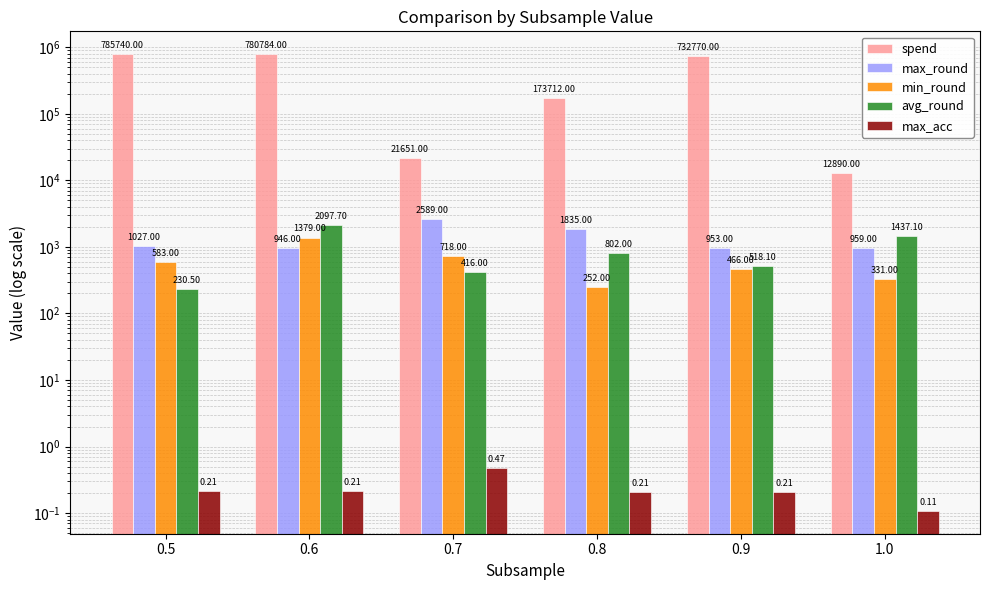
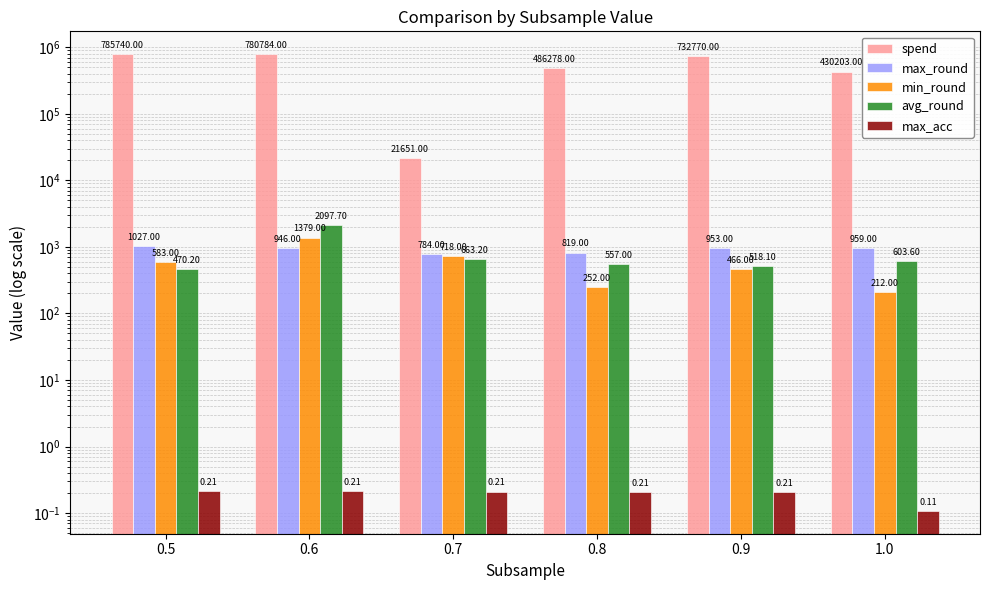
  {
    "spend": {
      "0.5": 785740.00,
      "0.6": 780784.00,
      "0.7": 21651.00,
-     "0.8": 173712.00,
+     "0.8": 486278.00,
      "0.9": 732770.00,
-     "1.0": 12890.00
+     "1.0": 430203.00
    },
    "max_round": {
      "0.5": 1027.00,
      "0.6": 946.00,
-     "0.7": 2589.00,
-     "0.8": 1835.00,
+     "0.7": 784.00,
+     "0.8": 819.00,
      "0.9": 953.00,
      "1.0": 959.00
    },
    "min_round": {
      "0.5": 583.00,
      "0.6": 1379.00,
      "0.8": 252.00,
      "0.9": 466.00,
-     "1.0": 331.00
+     "1.0": 212.00
    },
    "avg_round": {
-     "0.5": 230.50,
+     "0.5": 470.20,
      "0.6": 2097.70,
-     "0.7": 416.00,
-     "0.8": 802.00,
+     "0.7": 663.20,
+     "0.8": 557.00,
      "0.9": 518.10,
-     "1.0": 1437.10
+     "1.0": 603.60
    },
    "max_acc": {
      "0.5": 0.21,
      "0.6": 0.21,
-     "0.7": 0.47,
+     "0.7": 0.21,
      "0.8": 0.21,
      "0.9": 0.21,
      "1.0": 0.11
    }
  }
